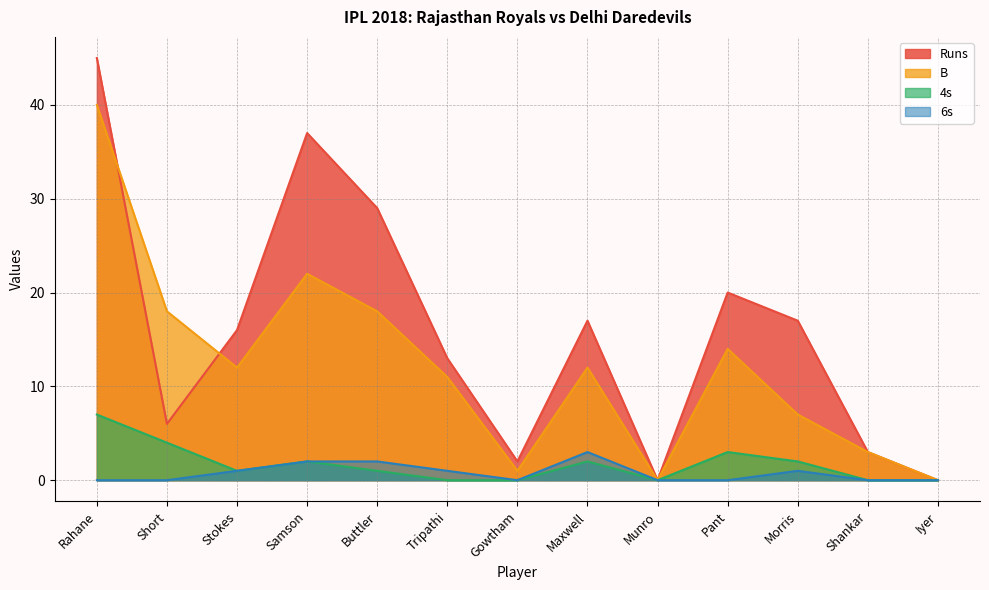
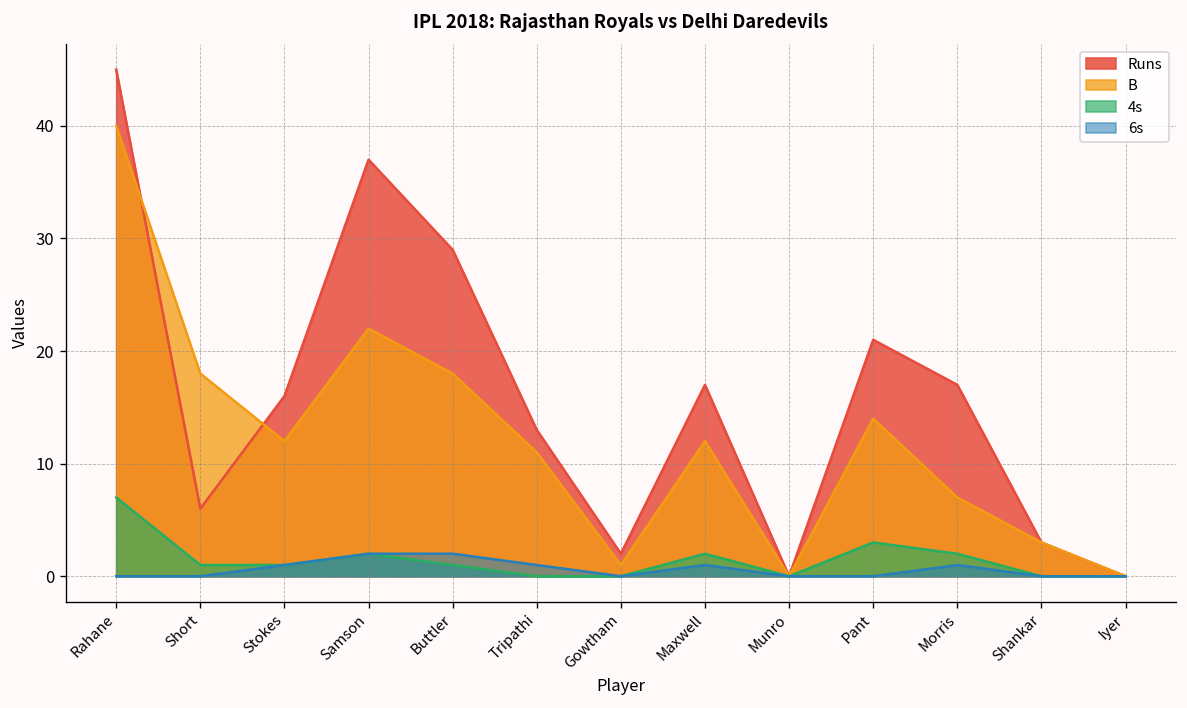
  {
    "Runs": {
      "Rahane": 45,
      "Short": 6,
      "Stokes": 16,
      "Samson": 37,
      "Buttler": 29,
      "Tripathi": 13,
      "Gowtham": 2,
      "Maxwell": 17,
-     "Pant": 20,
+     "Pant": 21,
      "Morris": 17
    },
    "B": {
      "Rahane": 40,
      "Short": 18,
      "Stokes": 12,
      "Samson": 22,
      "Buttler": 18,
      "Tripathi": 11,
      "Gowtham": 1,
      "Maxwell": 12,
      "Pant": 14,
      "Morris": 7
    },
    "4s": {
      "Rahane": 7,
-     "Short": 4,
+     "Short": 1,
      "Buttler": 1,
      "Tripathi": 0,
      "Maxwell": 2,
      "Pant": 3,
      "Morris": 2
    },
    "6s": {
      "Rahane": 0,
      "Short": 0,
      "Buttler": 2,
      "Tripathi": 1,
-     "Maxwell": 3,
+     "Maxwell": 1,
      "Pant": 0,
      "Morris": 1
    }
  }
